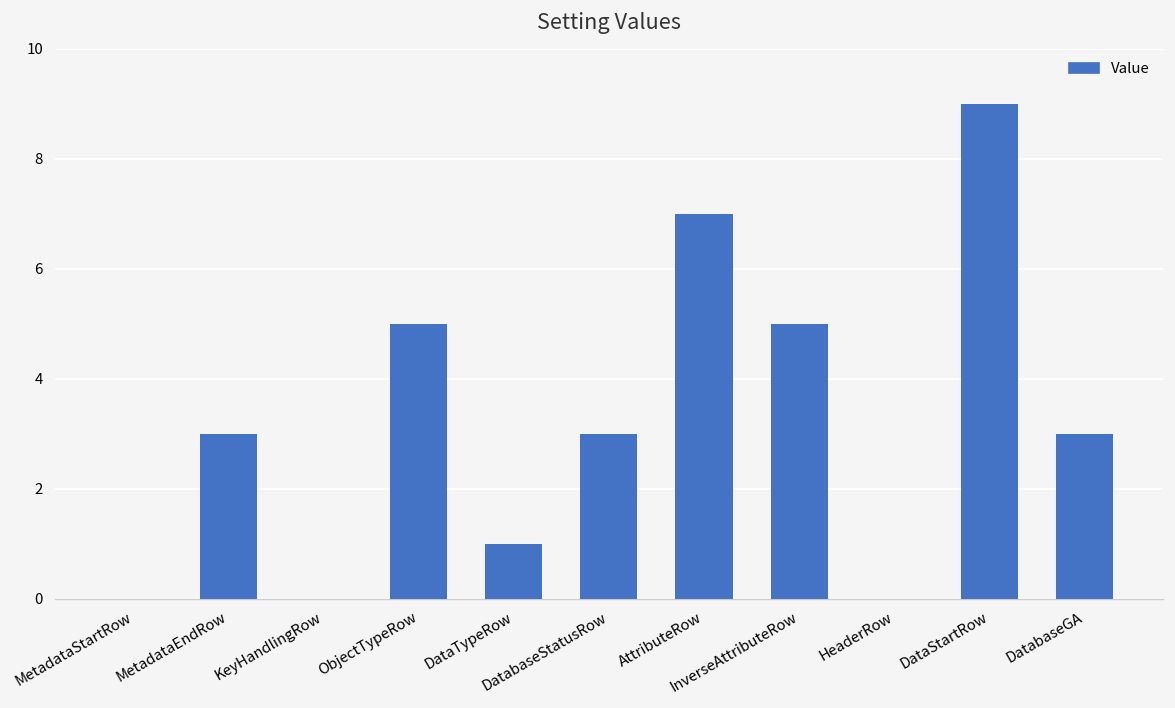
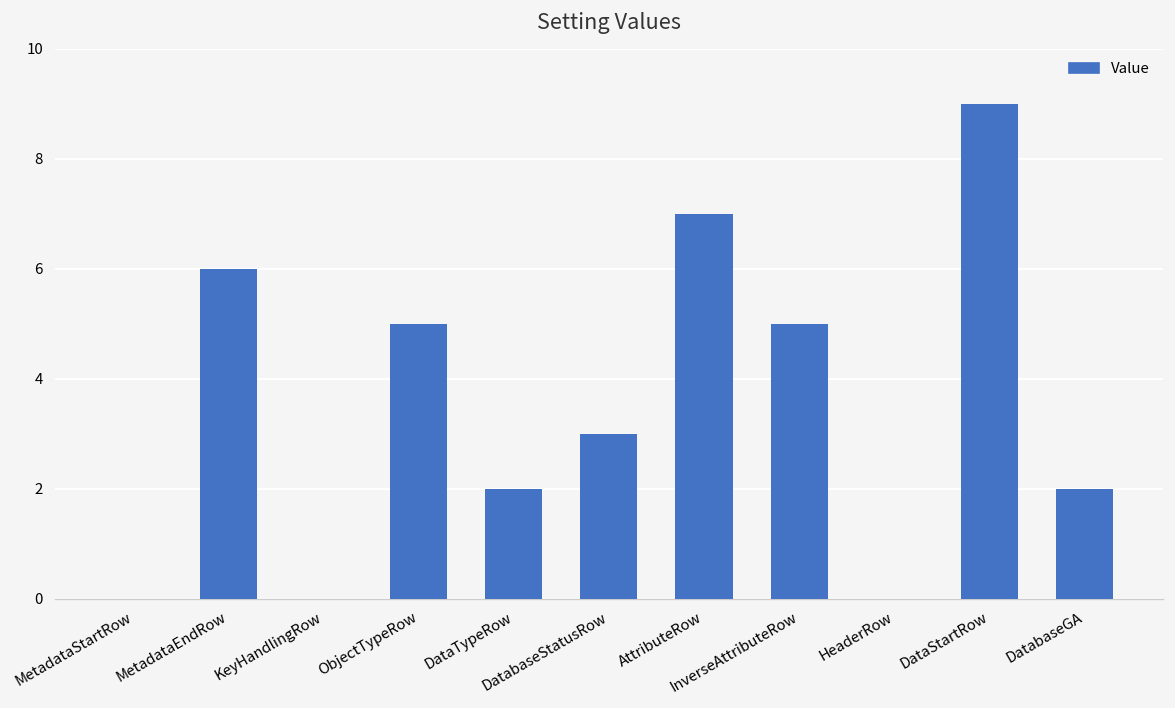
  {
    "MetadataStartRow": 0,
-   "MetadataEndRow": 3,
+   "MetadataEndRow": 6,
    "KeyHandlingRow": 0,
    "ObjectTypeRow": 5,
-   "DataTypeRow": 1,
+   "DataTypeRow": 2,
    "DatabaseStatusRow": 3,
    "AttributeRow": 7,
    "InverseAttributeRow": 5,
    "HeaderRow": 0,
    "DataStartRow": 9,
-   "DatabaseGA": 3
+   "DatabaseGA": 2
  }
